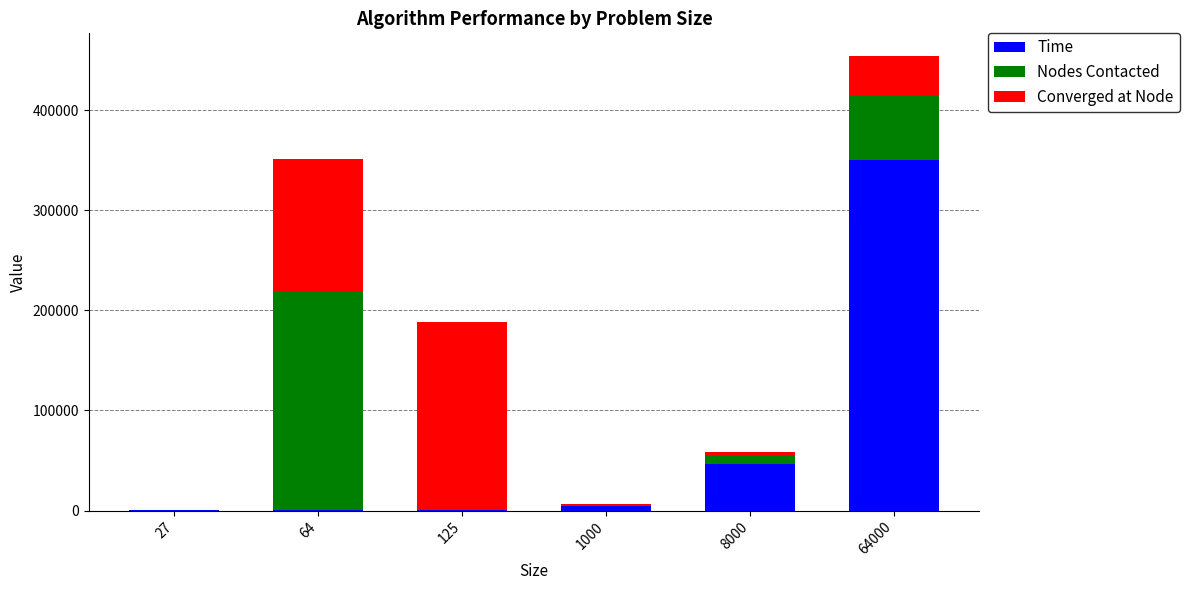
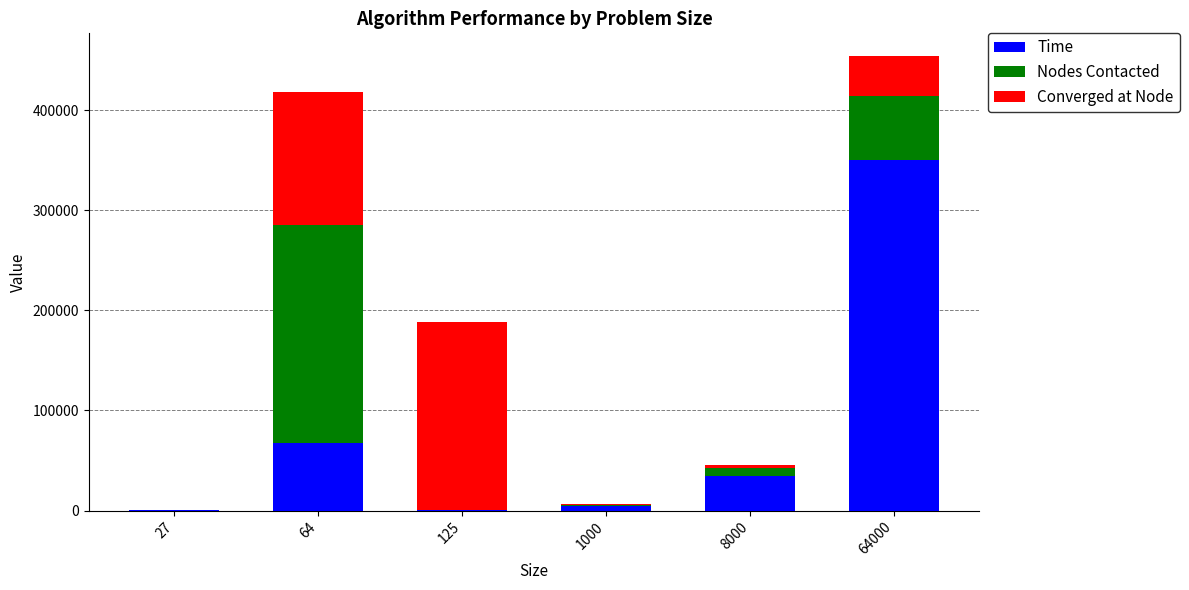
  {
    "Time": {
-     "64": 0,
+     "64": 67000,
      "1000": 5000,
-     "8000": 47000,
+     "8000": 34000,
      "64000": 350000
    },
    "Nodes Contacted": {
      "64": 218000,
      "8000": 8000,
      "64000": 64000
    },
    "Converged at Node": {
      "64": 133000,
      "125": 188000,
      "8000": 3000,
      "64000": 40000
    }
  }
